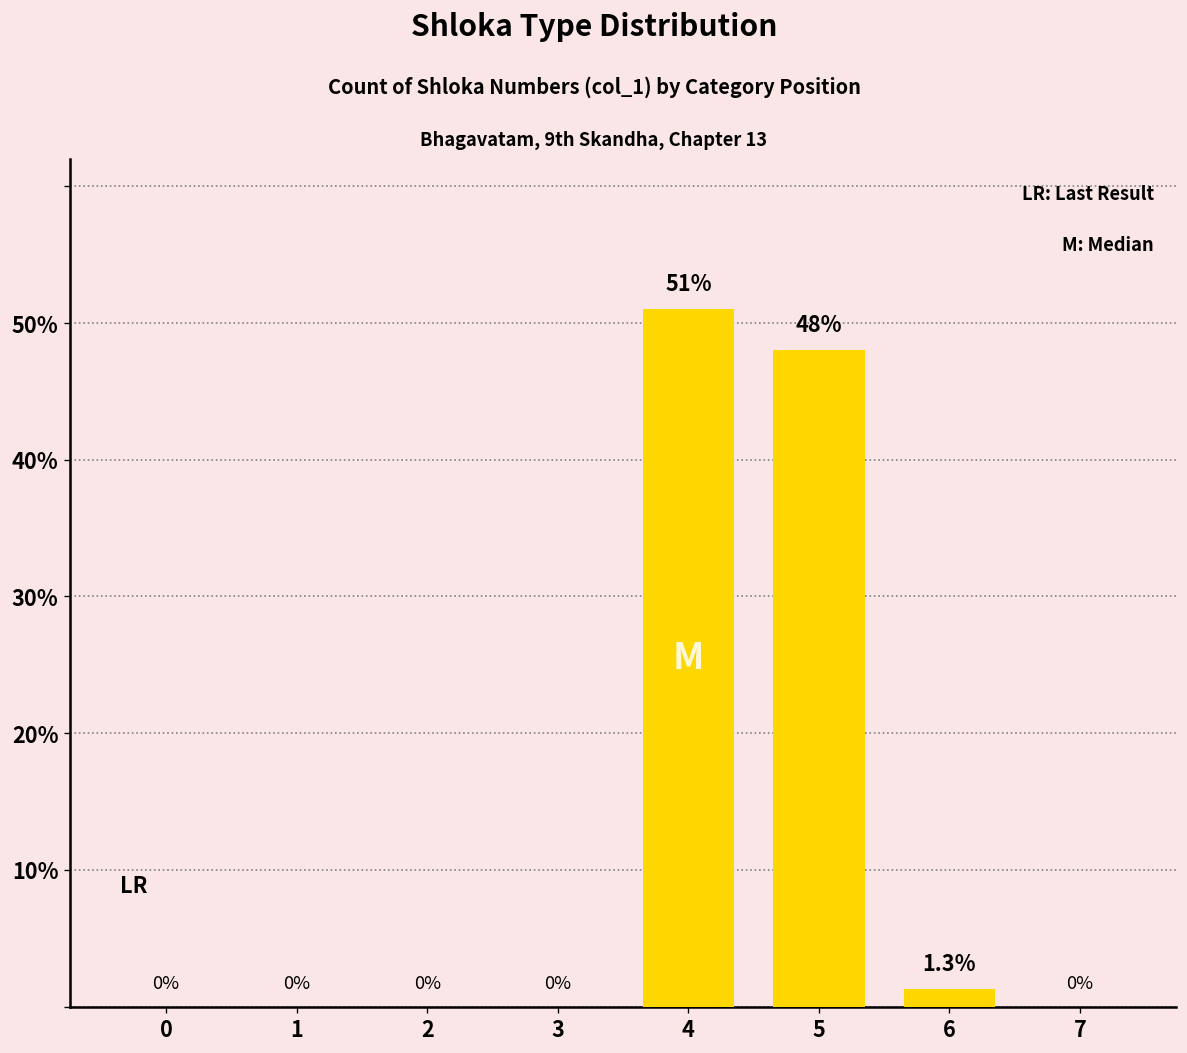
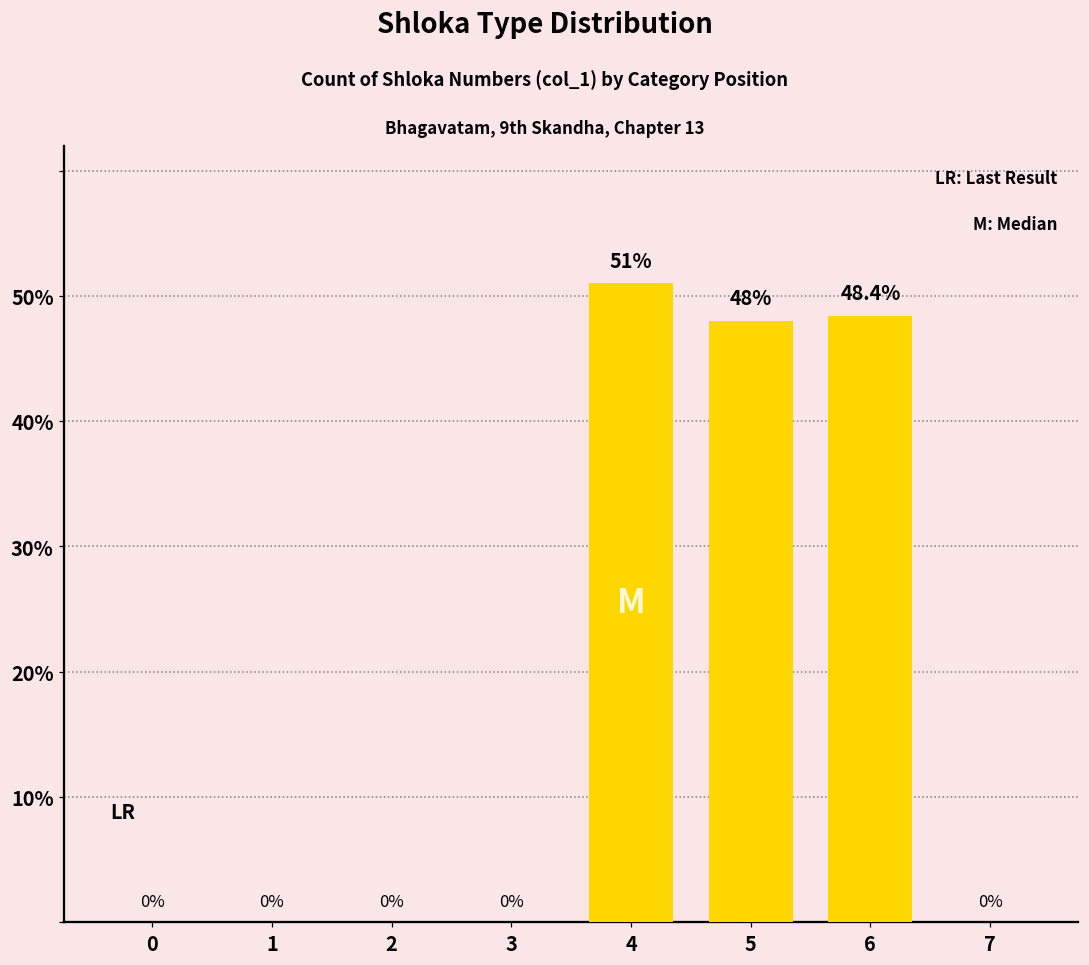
  {
    "0": "0%",
    "1": "0%",
    "2": "0%",
    "3": "0%",
    "4": "51%",
    "5": "48%",
-   "6": "1.3%",
+   "6": "48.4%",
    "7": "0%"
  }
